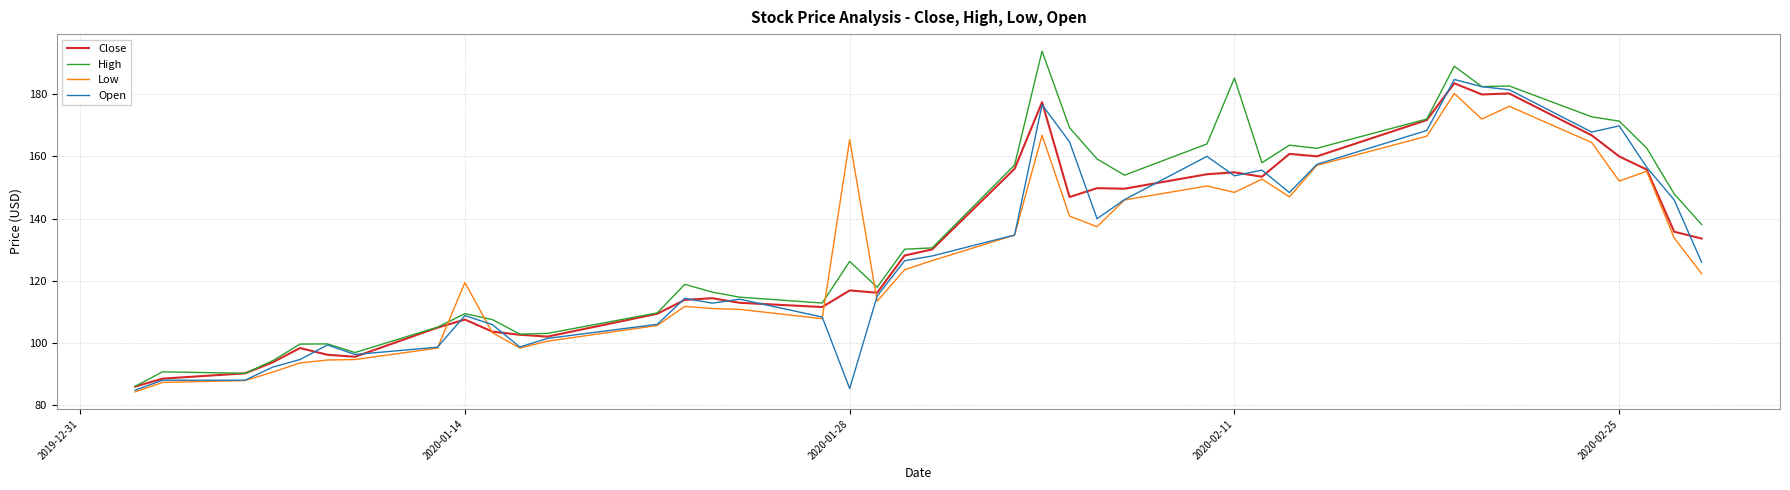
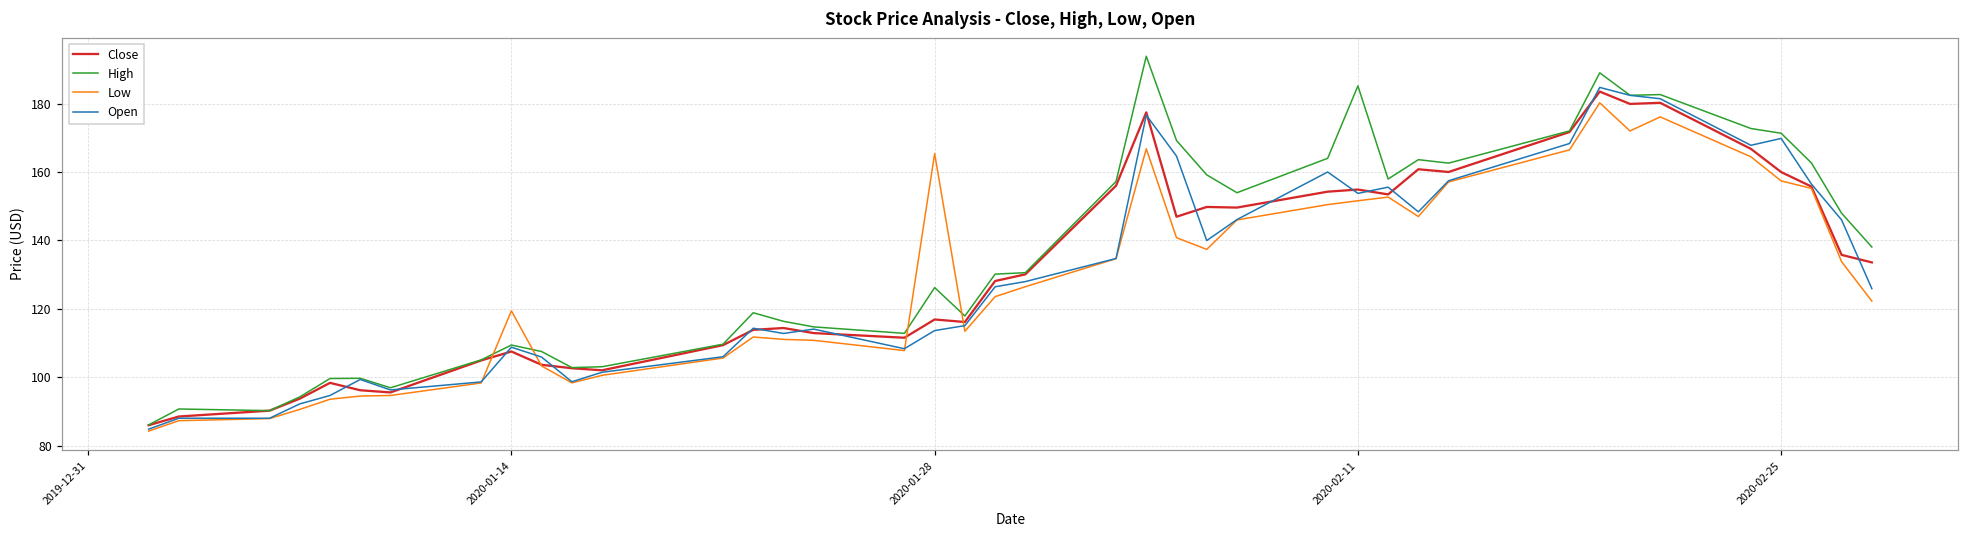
  {
    "Close": {
      "2020-01-14": 108,
      "2020-01-28": 117,
      "2020-02-11": 155,
      "2020-02-25": 160
    },
    "High": {
      "2020-01-28": 126,
      "2020-02-11": 185,
      "2020-02-25": 171
    },
    "Low": {
      "2020-01-14": 119,
      "2020-01-28": 165,
-     "2020-02-11": 148,
-     "2020-02-25": 152
+     "2020-02-11": 152,
+     "2020-02-25": 157
    },
    "Open": {
-     "2020-01-28": 85,
+     "2020-01-28": 114,
      "2020-02-11": 154,
      "2020-02-25": 170
    }
  }
